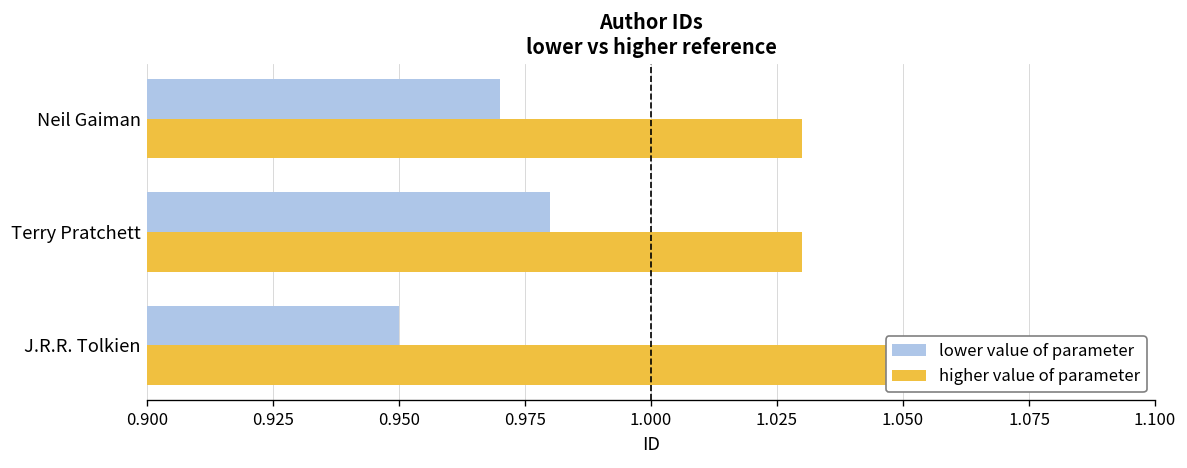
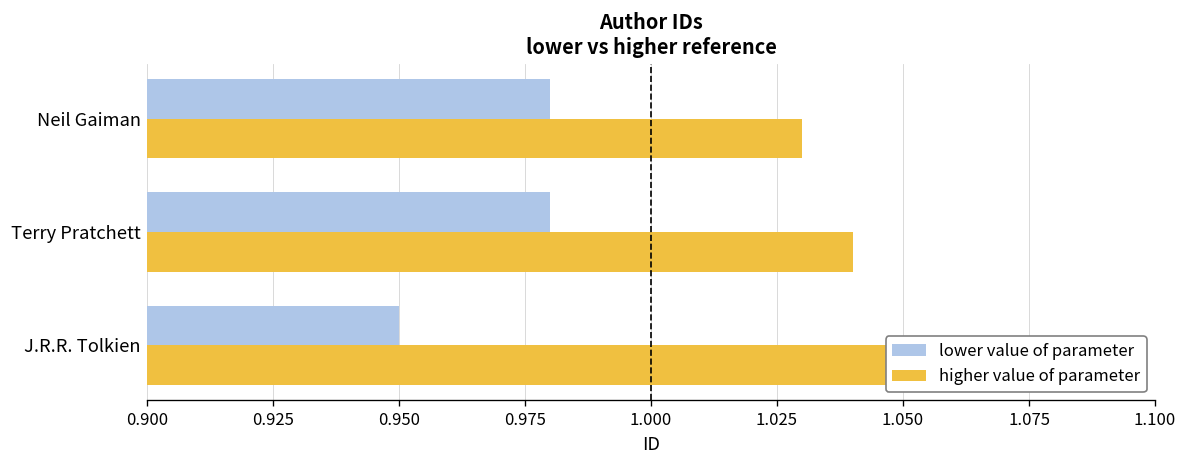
  {
    "lower value of parameter": {
-     "Neil Gaiman": 0.97,
+     "Neil Gaiman": 0.98,
      "Terry Pratchett": 0.98,
      "J.R.R. Tolkien": 0.95
    },
    "higher value of parameter": {
      "Neil Gaiman": 1.03,
-     "Terry Pratchett": 1.03
+     "Terry Pratchett": 1.04
    }
  }
